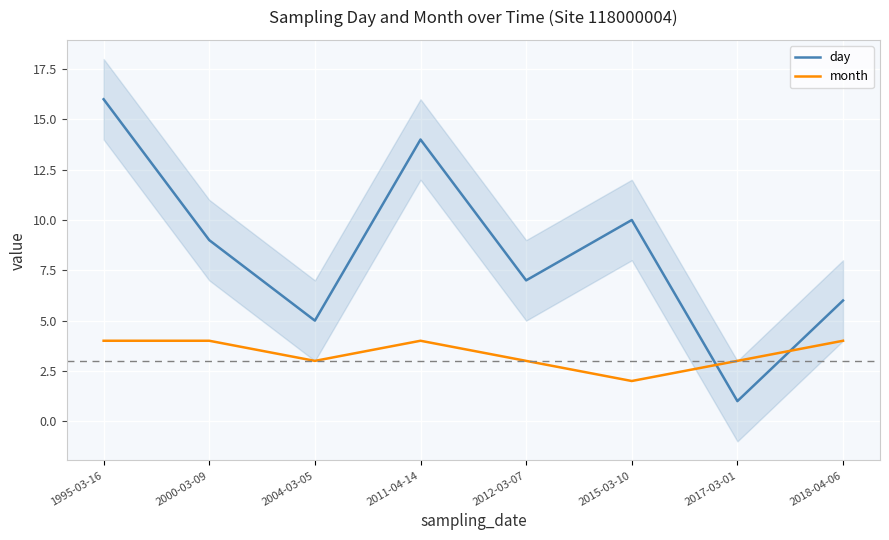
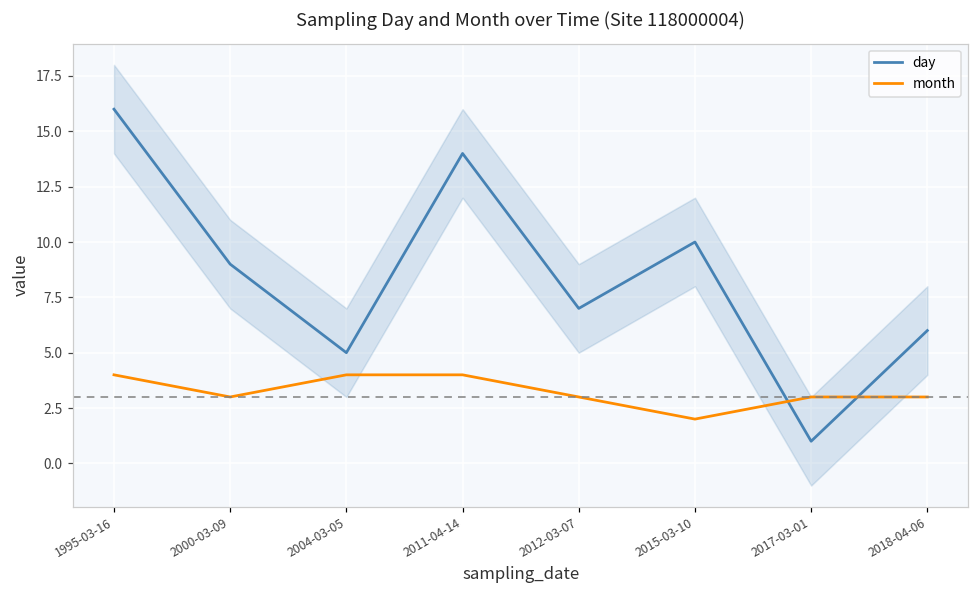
  {
    "month": {
      "1995-03-16": 4,
-     "2000-03-09": 4,
-     "2004-03-05": 3,
+     "2000-03-09": 3,
+     "2004-03-05": 4,
      "2011-04-14": 4,
      "2012-03-07": 3,
      "2015-03-10": 2,
-     "2018-04-06": 4
+     "2018-04-06": 3
    }
  }
